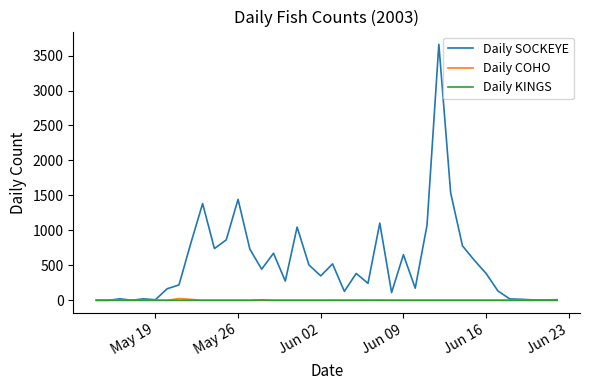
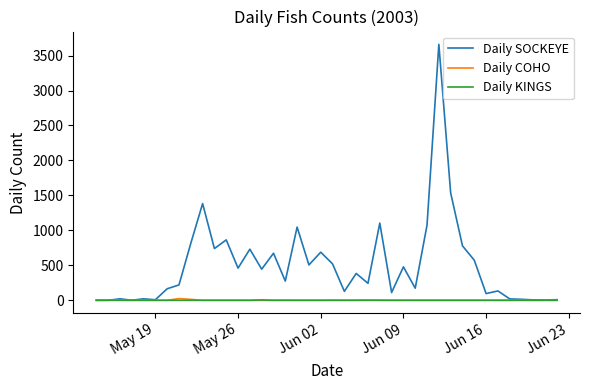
  {
    "Daily SOCKEYE": {
-     "May 26": 1400,
-     "Jun 02": 300,
-     "Jun 09": 700,
-     "Jun 16": 400
+     "May 26": 500,
+     "Jun 02": 700,
+     "Jun 09": 500,
+     "Jun 16": 100
    }
  }
